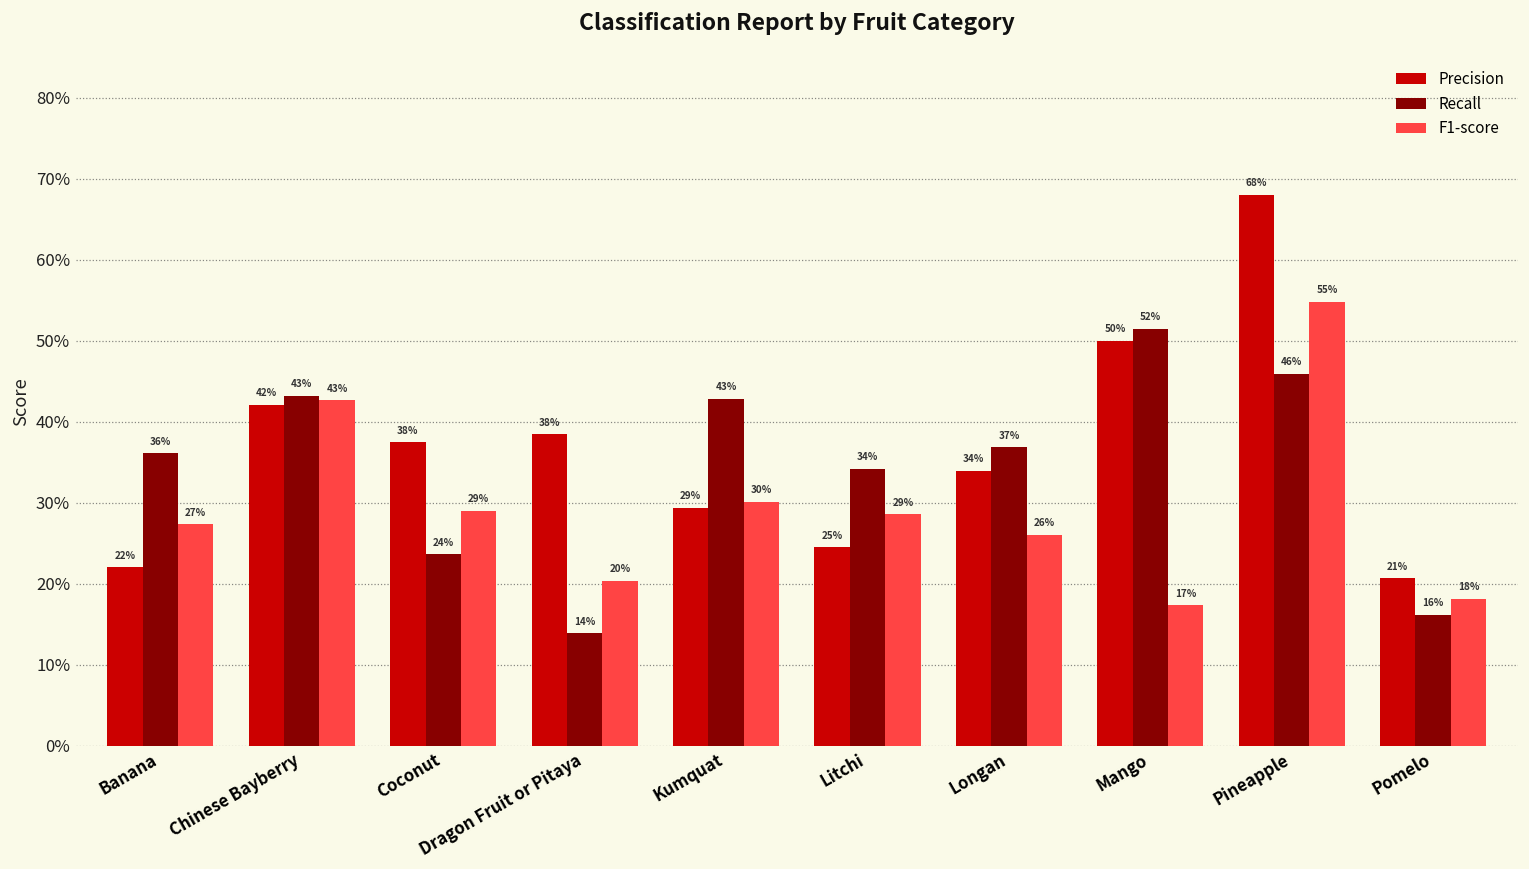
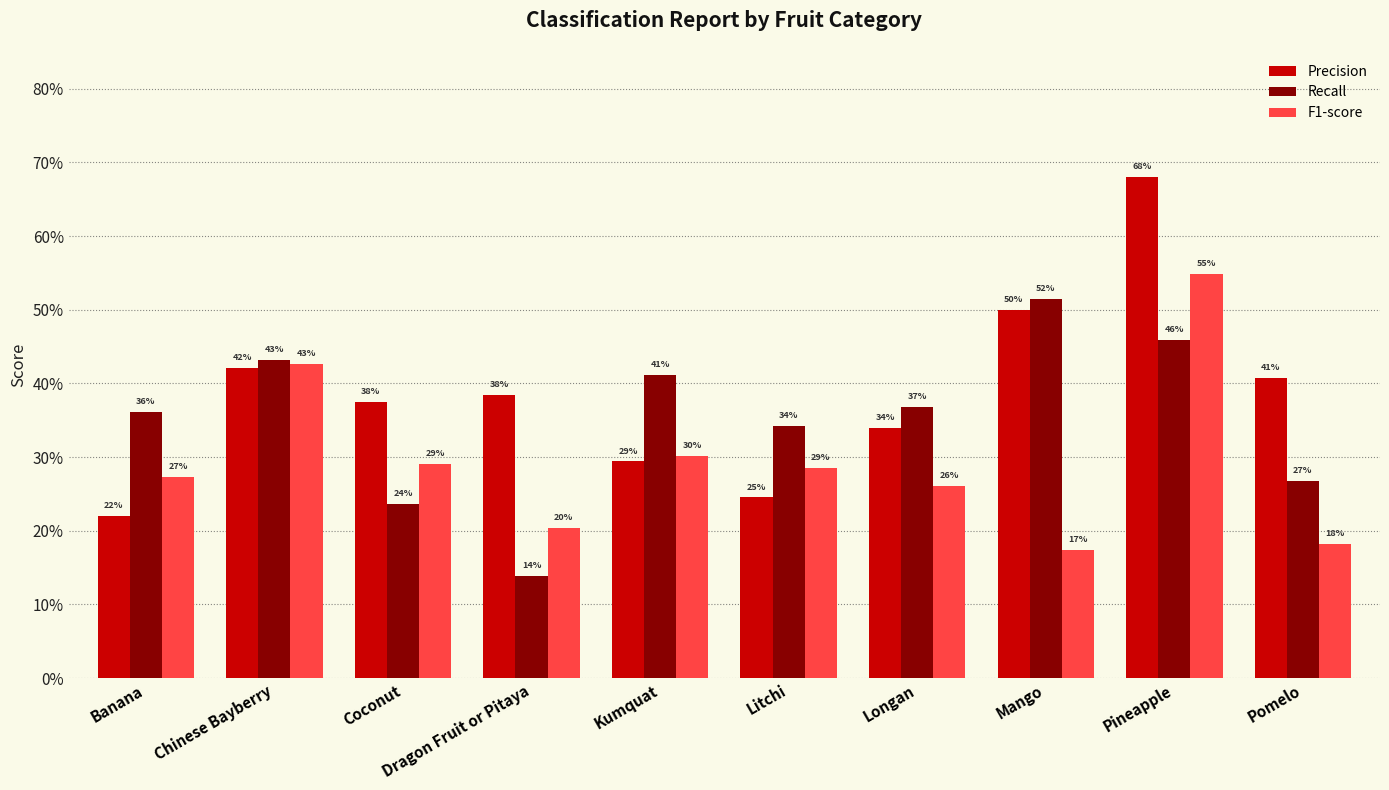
  {
    "Precision": {
      "Banana": "22%",
      "Chinese Bayberry": "42%",
      "Coconut": "38%",
      "Dragon Fruit or Pitaya": "38%",
      "Kumquat": "29%",
      "Litchi": "25%",
      "Longan": "34%",
      "Mango": "50%",
      "Pineapple": "68%",
-     "Pomelo": "21%"
+     "Pomelo": "41%"
    },
    "Recall": {
      "Banana": "36%",
      "Chinese Bayberry": "43%",
      "Coconut": "24%",
      "Dragon Fruit or Pitaya": "14%",
-     "Kumquat": "43%",
+     "Kumquat": "41%",
      "Litchi": "34%",
      "Longan": "37%",
      "Mango": "52%",
      "Pineapple": "46%",
-     "Pomelo": "16%"
+     "Pomelo": "27%"
    },
    "F1-score": {
      "Banana": "27%",
      "Chinese Bayberry": "43%",
      "Coconut": "29%",
      "Dragon Fruit or Pitaya": "20%",
      "Kumquat": "30%",
      "Litchi": "29%",
      "Longan": "26%",
      "Mango": "17%",
      "Pineapple": "55%",
      "Pomelo": "18%"
    }
  }
